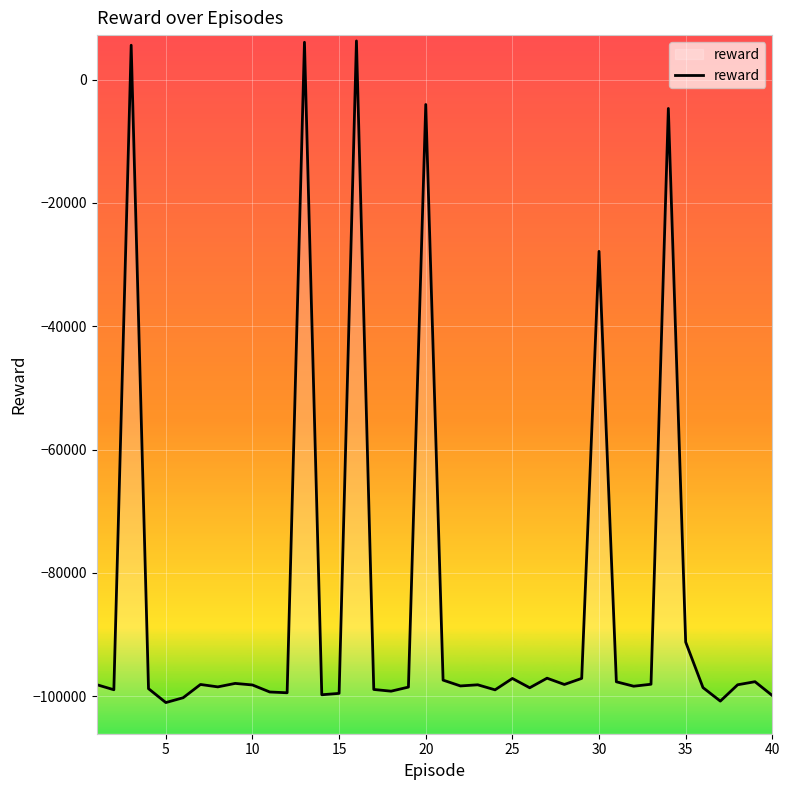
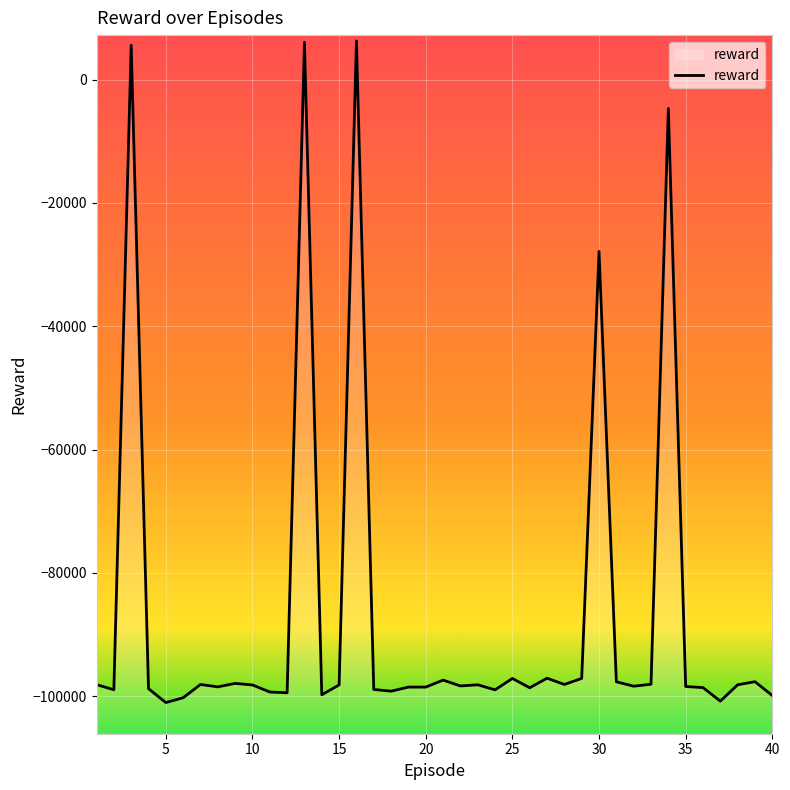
  {
    "5": -101000,
    "10": -98000,
-   "15": -100000,
-   "20": -4000,
+   "15": -98000,
+   "20": -99000,
    "25": -97000,
    "30": -28000,
-   "35": -91000,
+   "35": -98000,
    "40": -100000
  }
